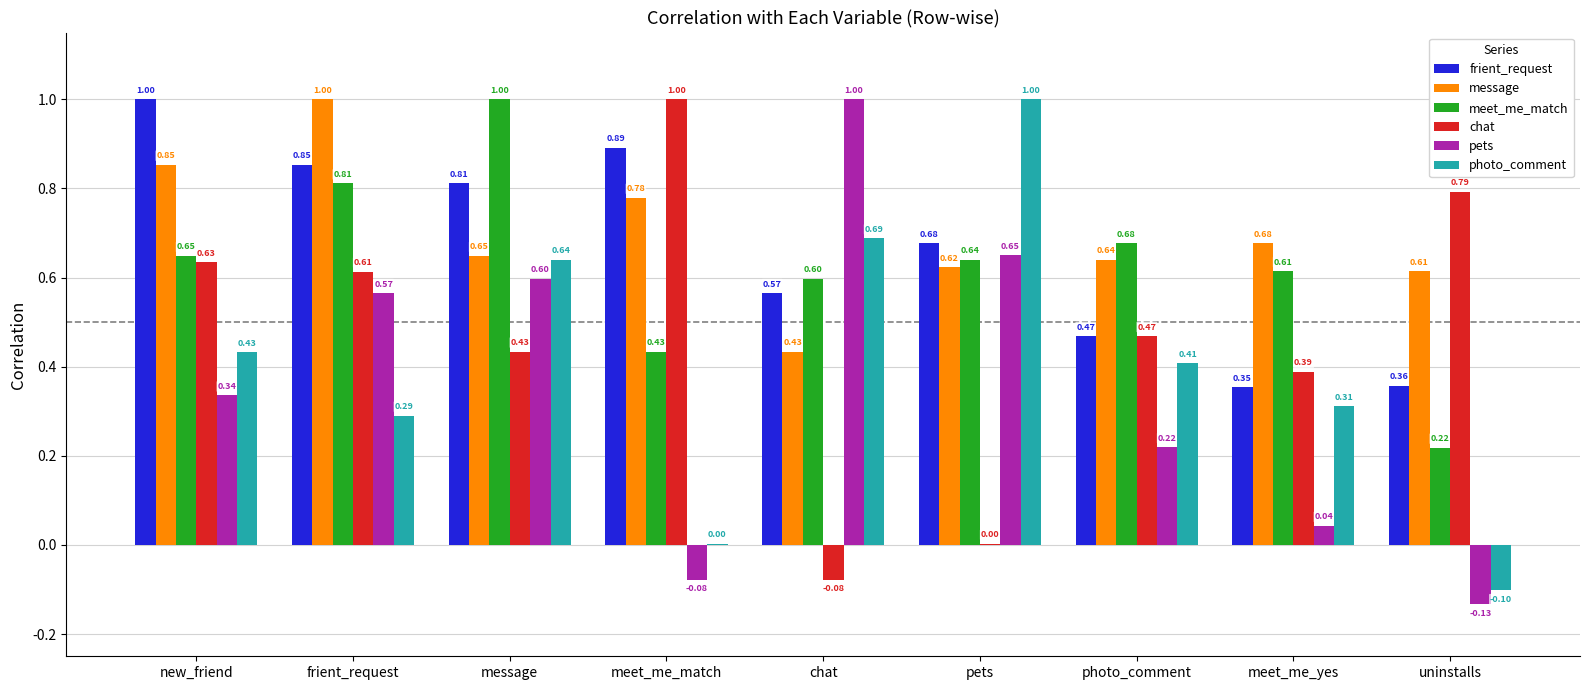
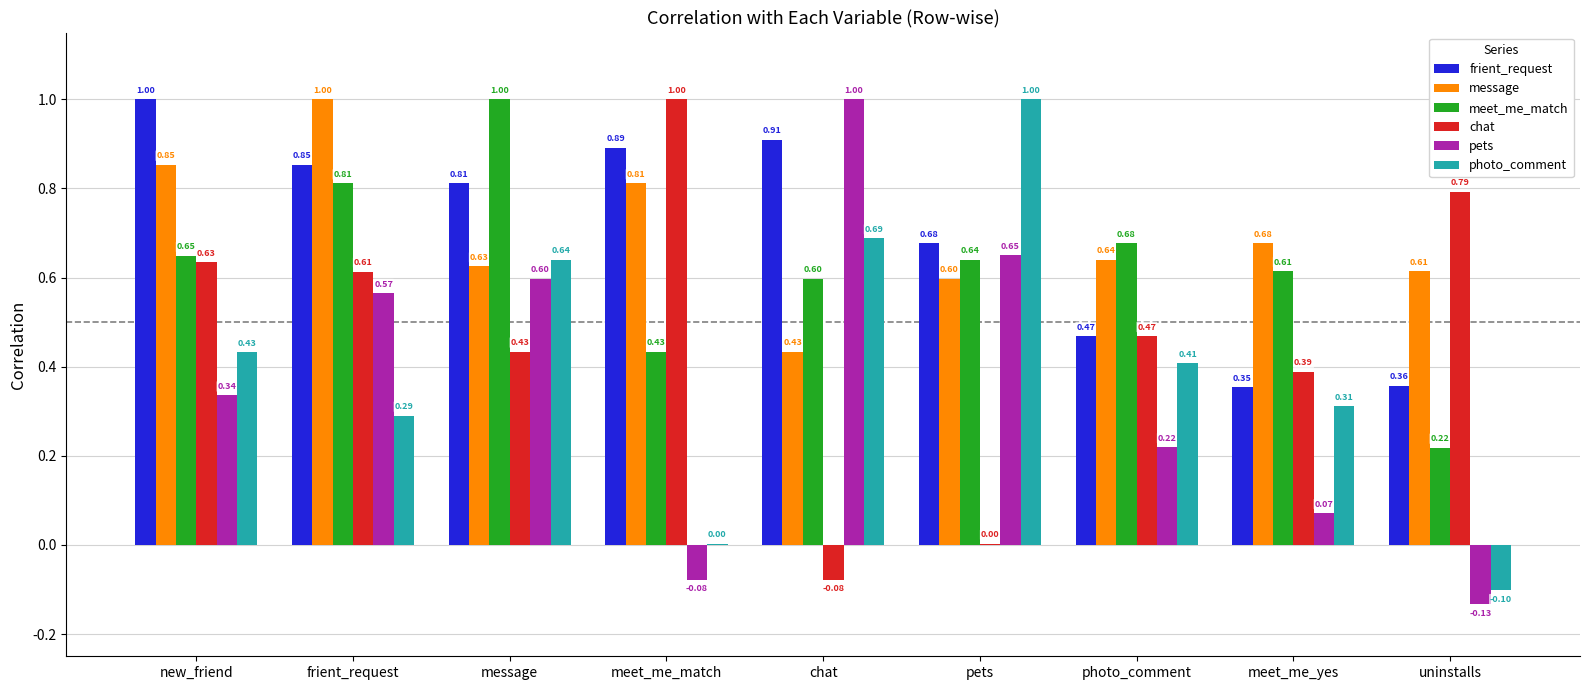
  {
    "frient_request": {
-     "chat": 0.57
+     "chat": 0.91
    },
    "message": {
-     "message": 0.65,
-     "meet_me_match": 0.78,
-     "pets": 0.62
+     "message": 0.63,
+     "meet_me_match": 0.81,
+     "pets": 0.60
    },
    "pets": {
-     "meet_me_yes": 0.04
+     "meet_me_yes": 0.07
    }
  }
